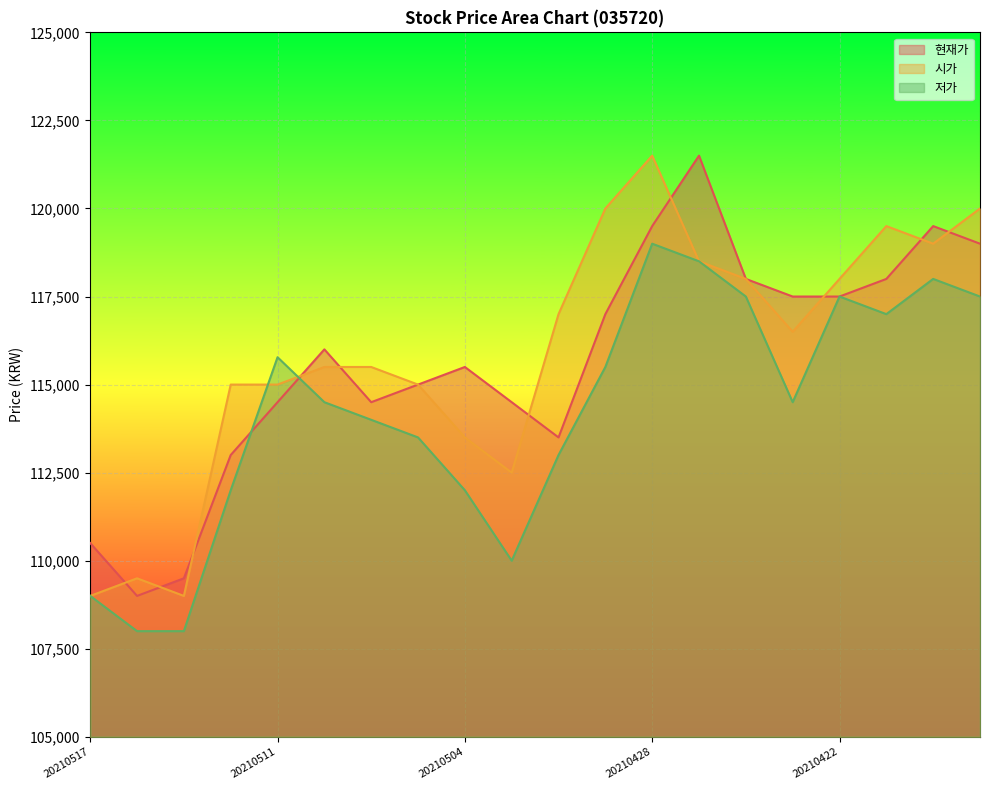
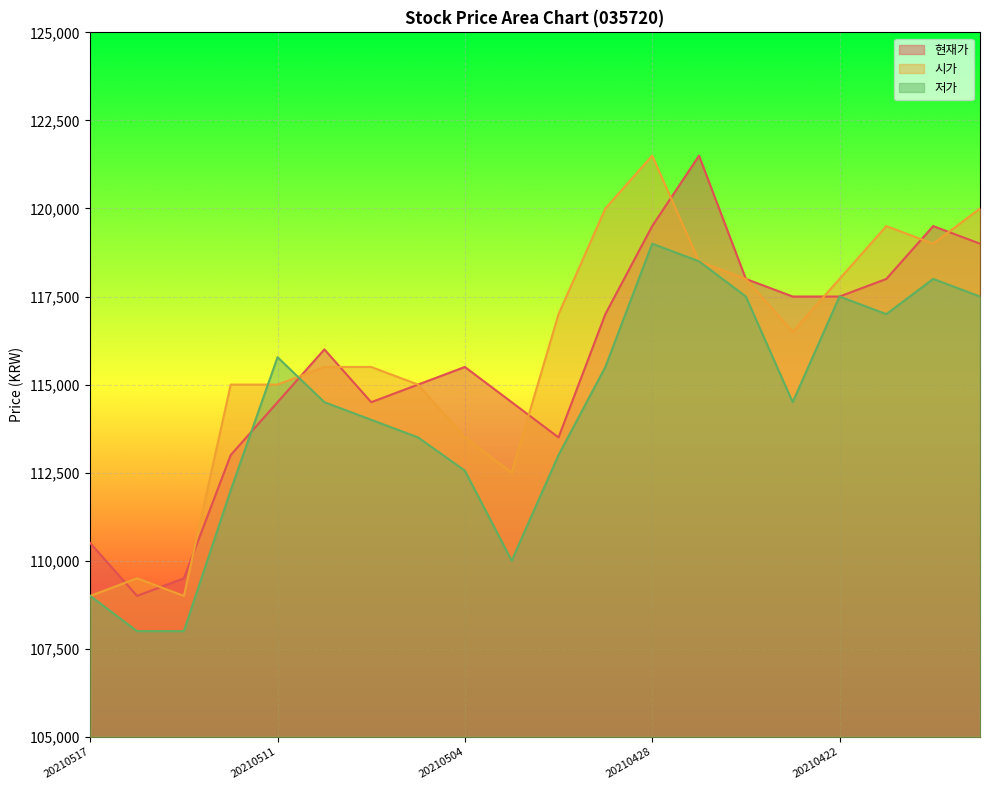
  {
    "저가": {
      "20210511": "115,800",
-     "20210504": "112,000",
+     "20210504": "112,600",
      "20210428": "119,000"
    }
  }
